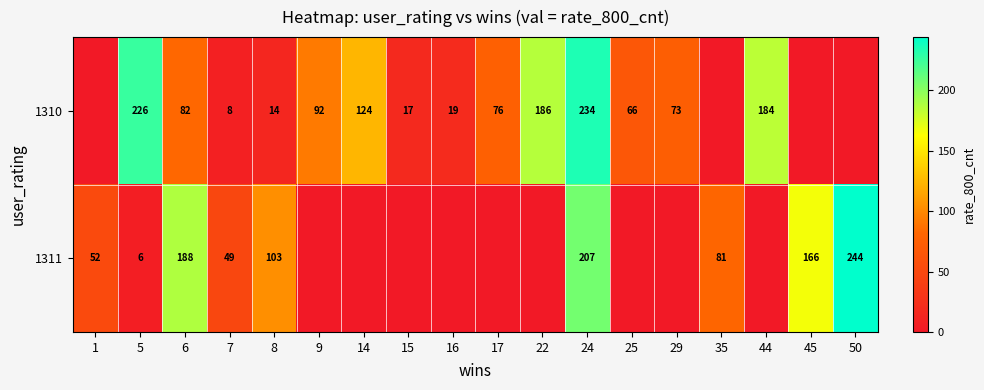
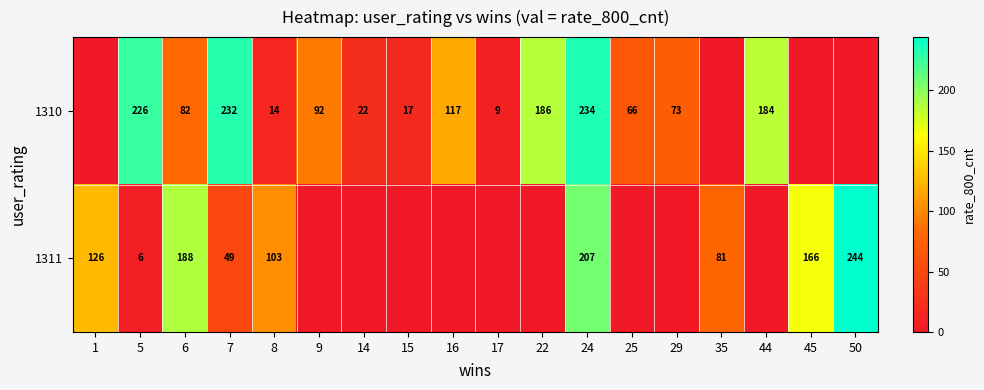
  {
    "1310": {
      "5": 226,
      "6": 82,
-     "7": 8,
+     "7": 232,
      "8": 14,
      "9": 92,
-     "14": 124,
+     "14": 22,
      "15": 17,
-     "16": 19,
-     "17": 76,
+     "16": 117,
+     "17": 9,
      "22": 186,
      "24": 234,
      "25": 66,
      "29": 73,
      "44": 184
    },
    "1311": {
-     "1": 52,
+     "1": 126,
      "5": 6,
      "6": 188,
      "7": 49,
      "8": 103,
      "24": 207,
      "35": 81,
      "45": 166,
      "50": 244
    }
  }
